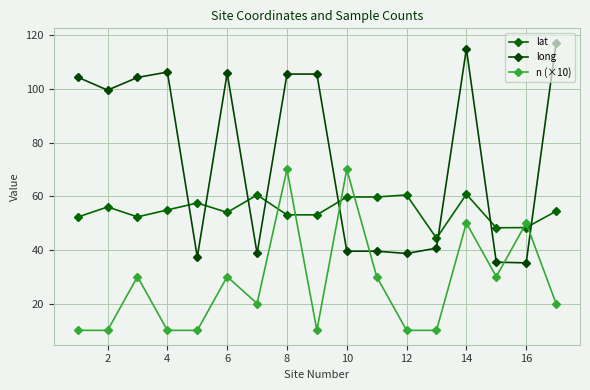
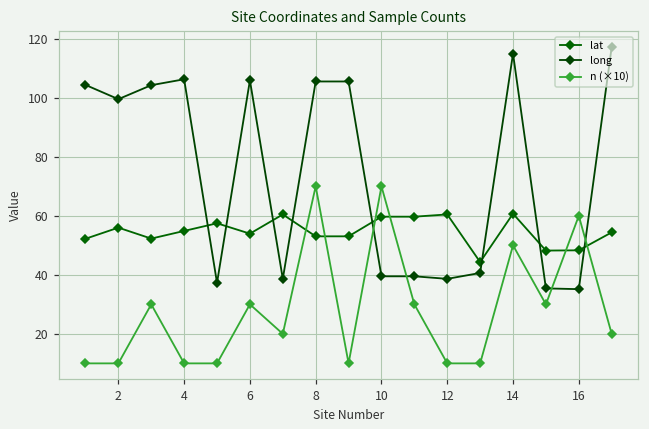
  {
    "n (×10)": {
      "2": 10,
      "4": 10,
      "6": 30,
      "8": 70,
      "10": 70,
      "12": 10,
      "14": 50,
-     "16": 50
+     "16": 60
    }
  }
